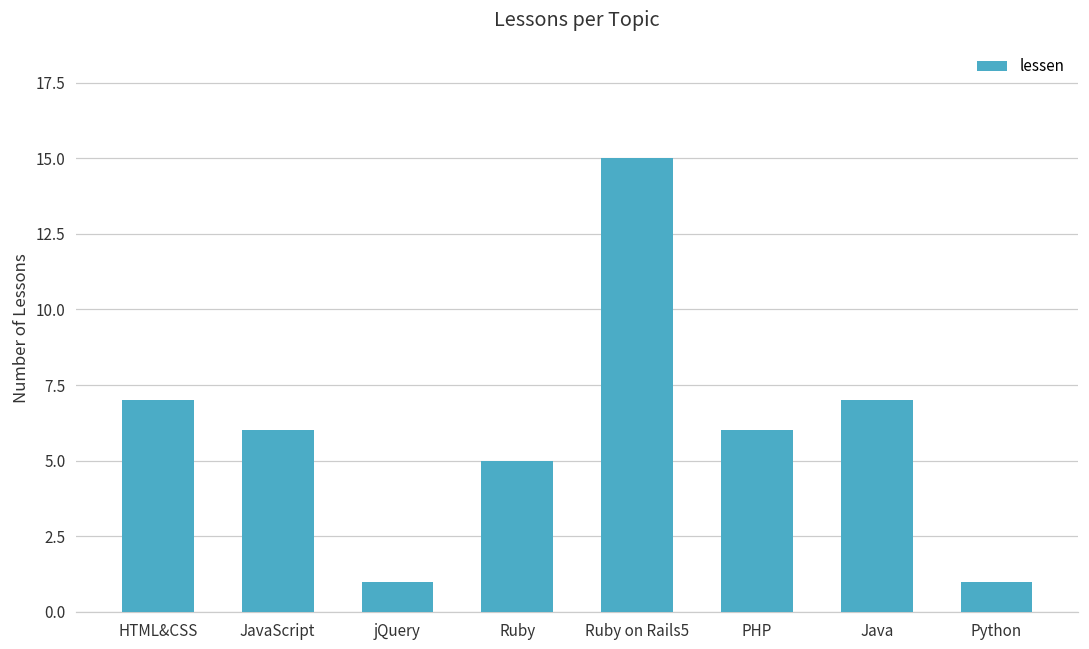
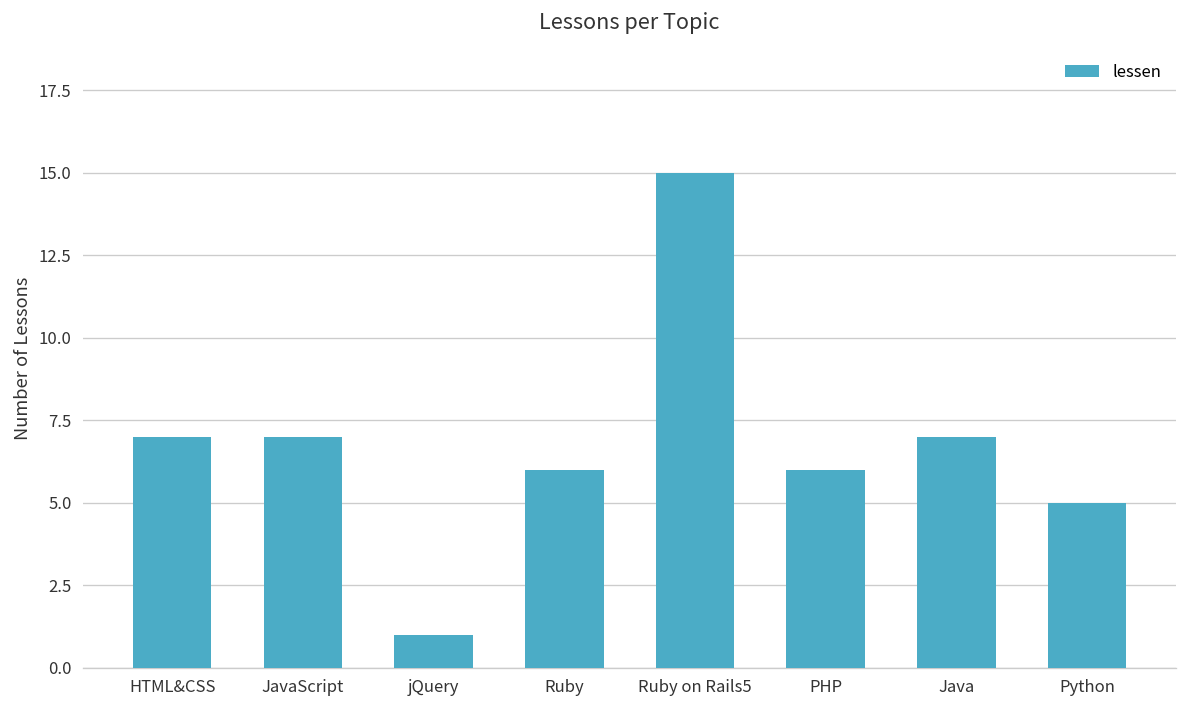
  {
    "HTML&CSS": 7,
-   "JavaScript": 6,
+   "JavaScript": 7,
    "jQuery": 1,
-   "Ruby": 5,
+   "Ruby": 6,
    "Ruby on Rails5": 15,
    "PHP": 6,
    "Java": 7,
-   "Python": 1
+   "Python": 5
  }
